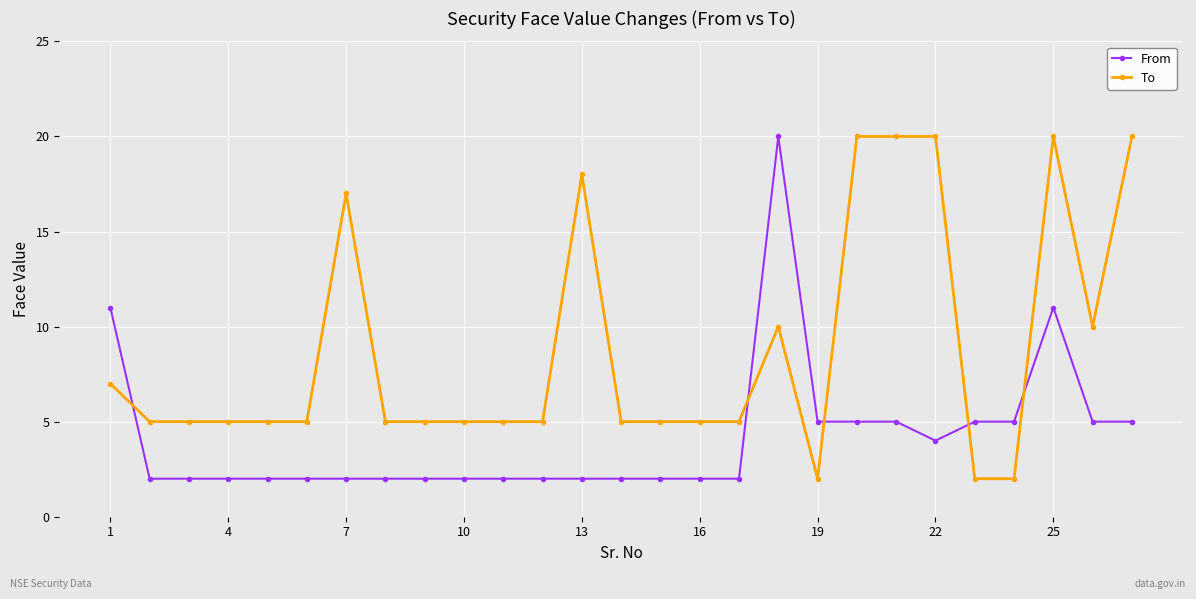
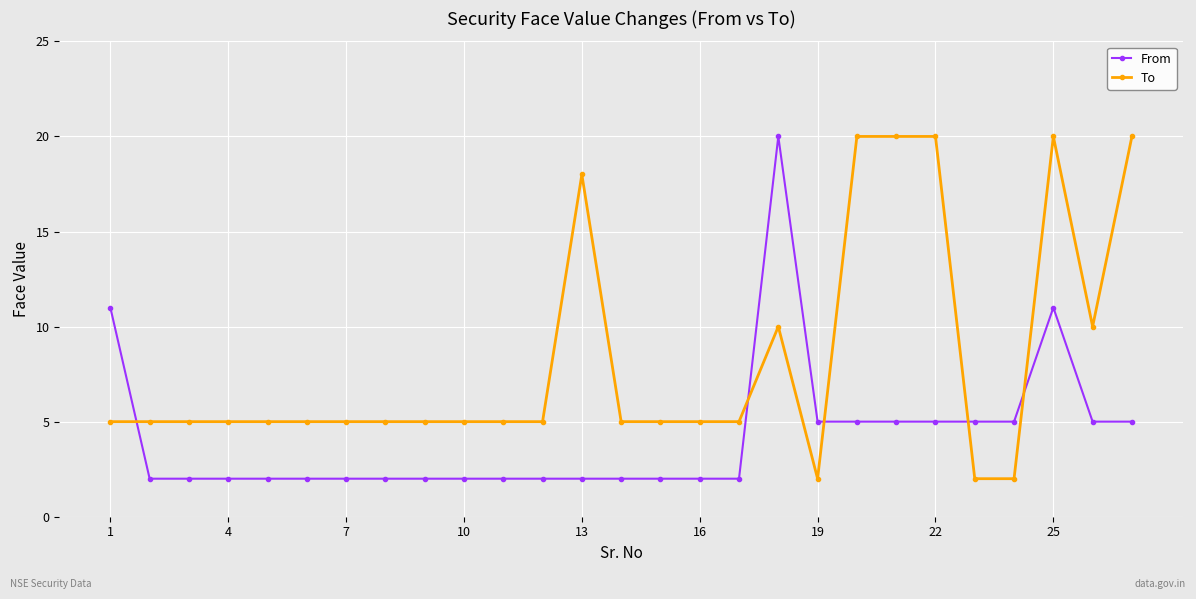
  {
    "From": {
      "1": 11,
      "4": 2,
      "7": 2,
      "10": 2,
      "13": 2,
      "16": 2,
      "19": 5,
-     "22": 4,
+     "22": 5,
      "25": 11
    },
    "To": {
-     "1": 7,
+     "1": 5,
      "4": 5,
-     "7": 17,
+     "7": 5,
      "10": 5,
      "13": 18,
      "16": 5,
      "19": 2,
      "22": 20,
      "25": 20
    }
  }
